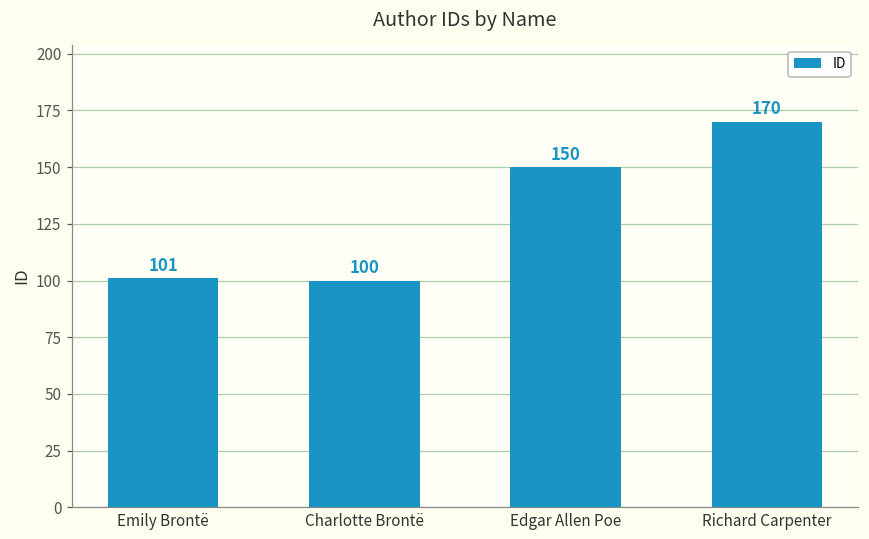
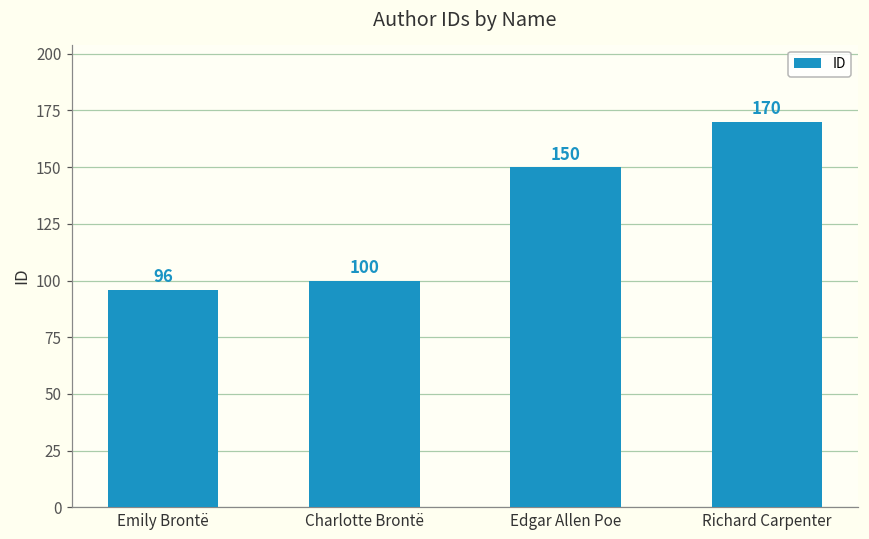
  {
-   "Emily Brontë": 101,
+   "Emily Brontë": 96,
    "Charlotte Brontë": 100,
    "Edgar Allen Poe": 150,
    "Richard Carpenter": 170
  }
